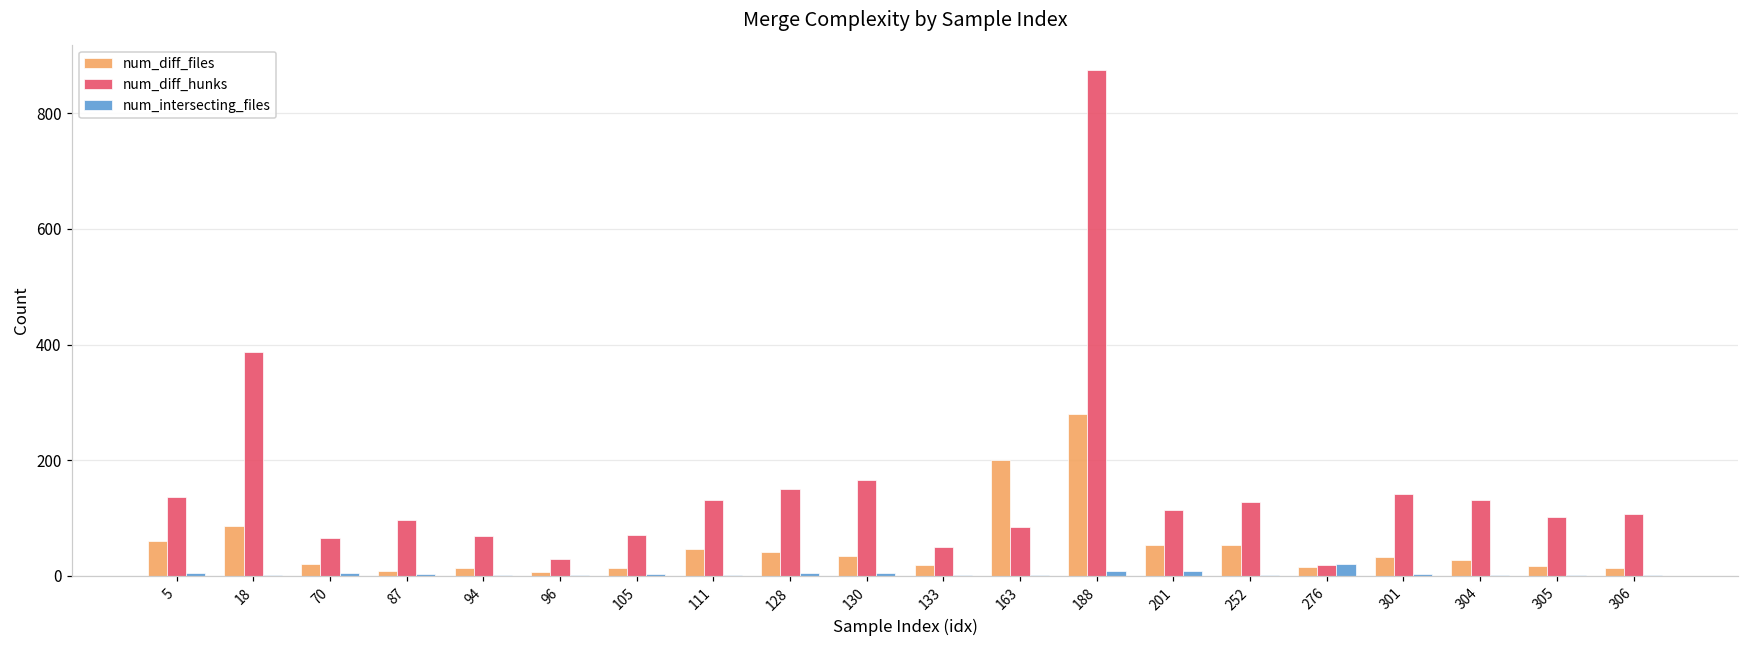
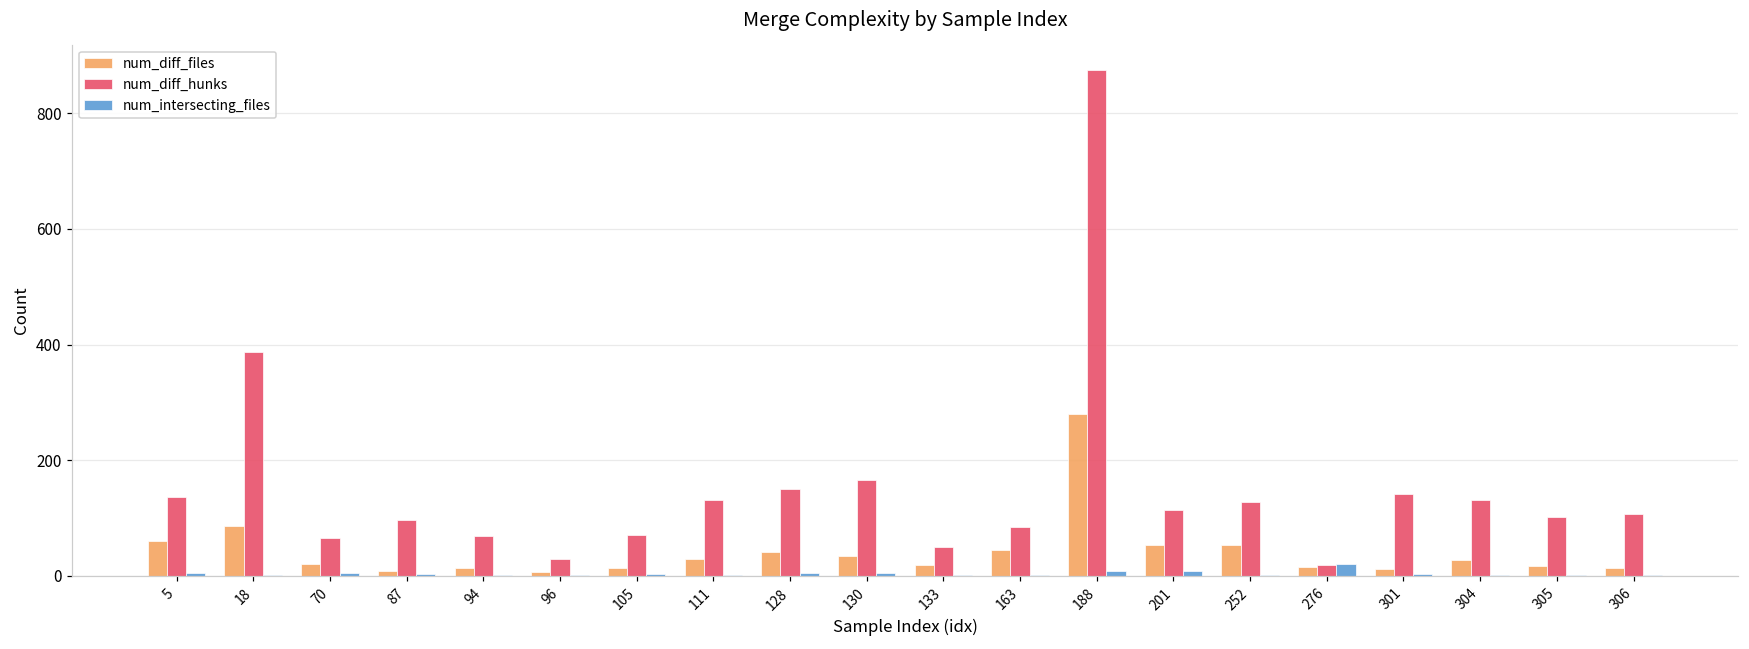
  {
    "num_diff_files": {
      "5": 60,
      "18": 90,
      "70": 20,
      "87": 10,
      "94": 10,
      "96": 10,
      "105": 10,
-     "111": 50,
+     "111": 30,
      "128": 40,
      "130": 30,
      "133": 20,
-     "163": 200,
+     "163": 50,
      "188": 280,
      "201": 50,
      "252": 50,
      "276": 20,
-     "301": 30,
+     "301": 10,
      "304": 30,
      "305": 20,
      "306": 10
    },
    "num_diff_hunks": {
      "5": 140,
      "18": 390,
      "70": 70,
      "87": 100,
      "94": 70,
      "96": 30,
      "105": 70,
      "111": 130,
      "128": 150,
      "130": 170,
      "133": 50,
      "163": 90,
      "188": 880,
      "201": 110,
      "252": 130,
      "276": 20,
      "301": 140,
      "304": 130,
      "305": 100,
      "306": 110
    },
    "num_intersecting_files": {
      "128": 10,
      "130": 10,
      "188": 10,
      "201": 10,
      "276": 20
    }
  }
